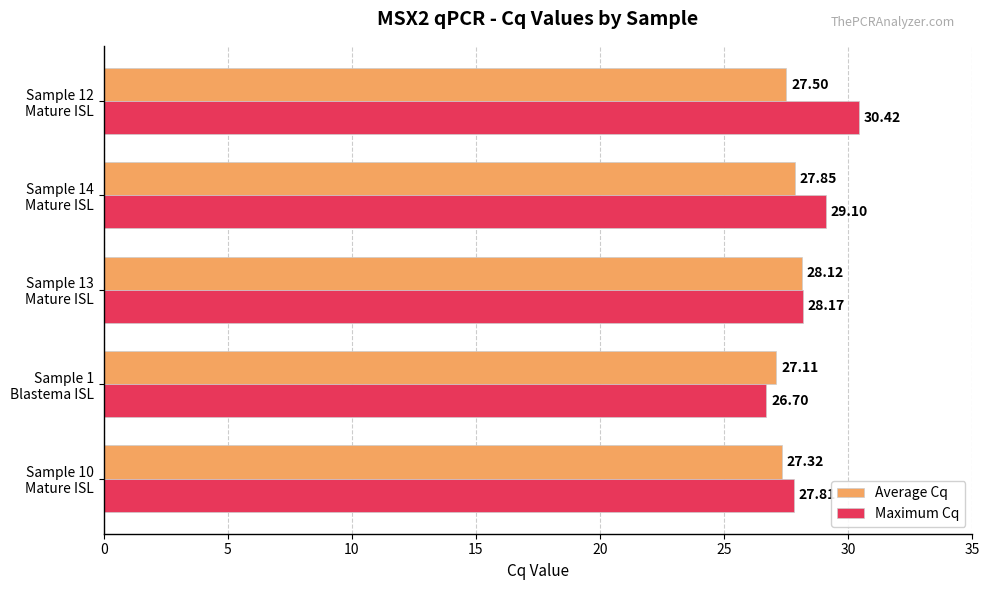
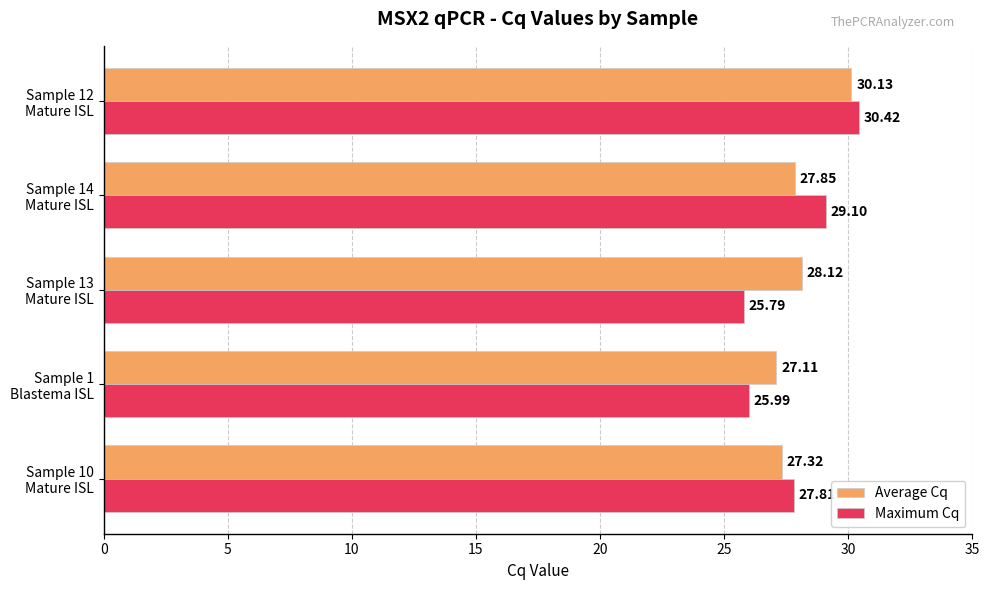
  {
    "Average Cq": {
-     "Sample 12 Mature ISL": 27.50,
+     "Sample 12 Mature ISL": 30.13,
      "Sample 14 Mature ISL": 27.85,
      "Sample 13 Mature ISL": 28.12,
      "Sample 1 Blastema ISL": 27.11,
      "Sample 10 Mature ISL": 27.32
    },
    "Maximum Cq": {
      "Sample 12 Mature ISL": 30.42,
      "Sample 14 Mature ISL": 29.10,
-     "Sample 13 Mature ISL": 28.17,
-     "Sample 1 Blastema ISL": 26.70
+     "Sample 13 Mature ISL": 25.79,
+     "Sample 1 Blastema ISL": 25.99
    }
  }
